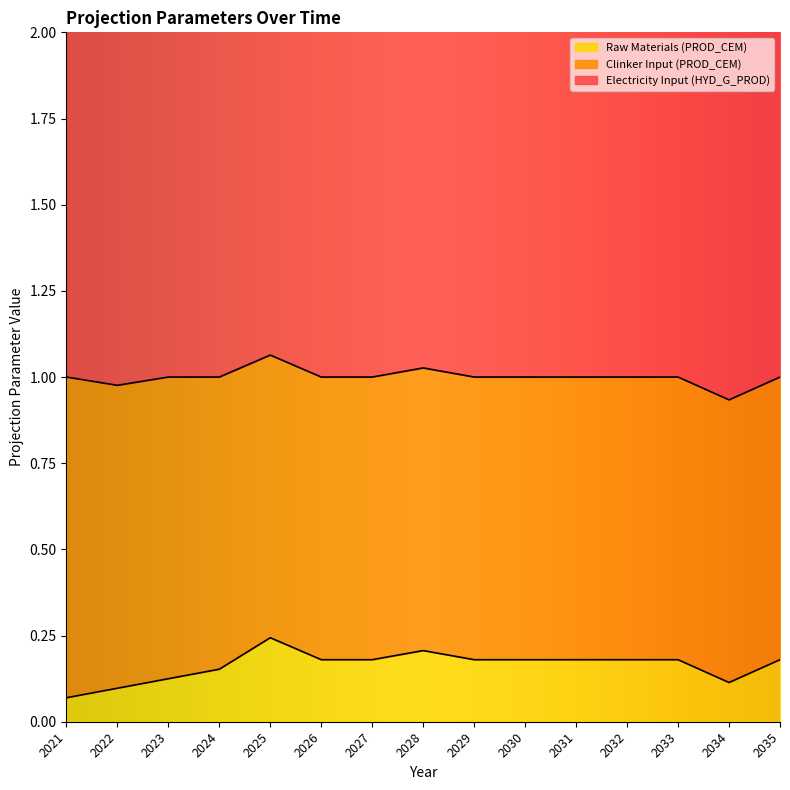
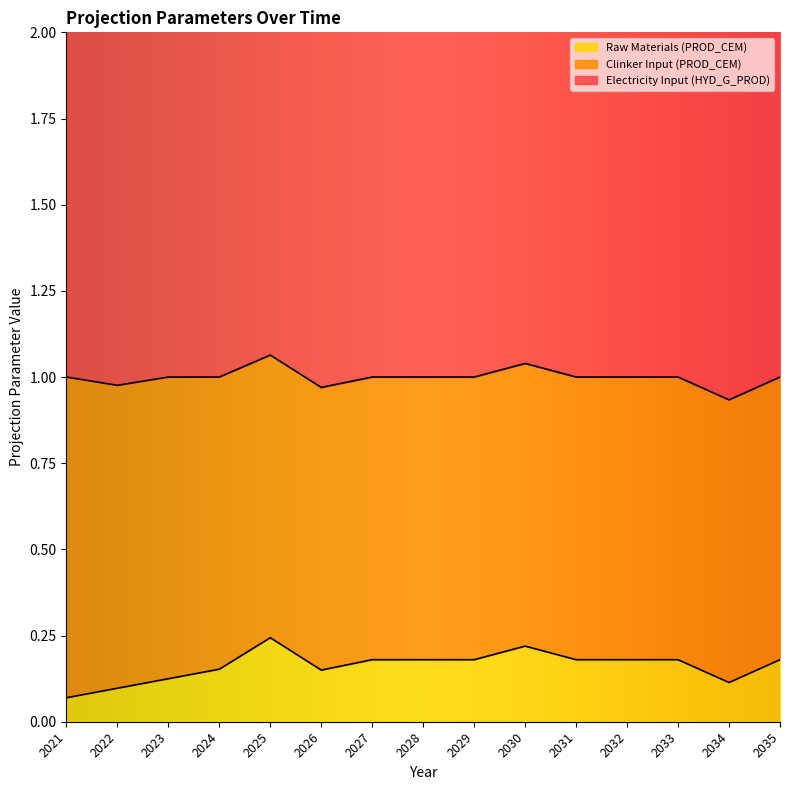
  {
    "Raw Materials (PROD_CEM)": {
      "2021": 0.07,
      "2022": 0.10,
      "2023": 0.12,
      "2024": 0.15,
      "2025": 0.24,
-     "2026": 0.18,
+     "2026": 0.15,
      "2027": 0.18,
-     "2028": 0.21,
+     "2028": 0.18,
      "2029": 0.18,
-     "2030": 0.18,
+     "2030": 0.22,
      "2031": 0.18,
      "2032": 0.18,
      "2033": 0.18,
      "2034": 0.11,
      "2035": 0.18
    },
    "Clinker Input (PROD_CEM)": {
      "2021": 0.93,
      "2022": 0.88,
      "2023": 0.88,
      "2024": 0.85,
      "2025": 0.82,
      "2026": 0.82,
      "2027": 0.82,
      "2028": 0.82,
      "2029": 0.82,
      "2030": 0.82,
      "2031": 0.82,
      "2032": 0.82,
      "2033": 0.82,
      "2034": 0.82,
      "2035": 0.82
    }
  }
